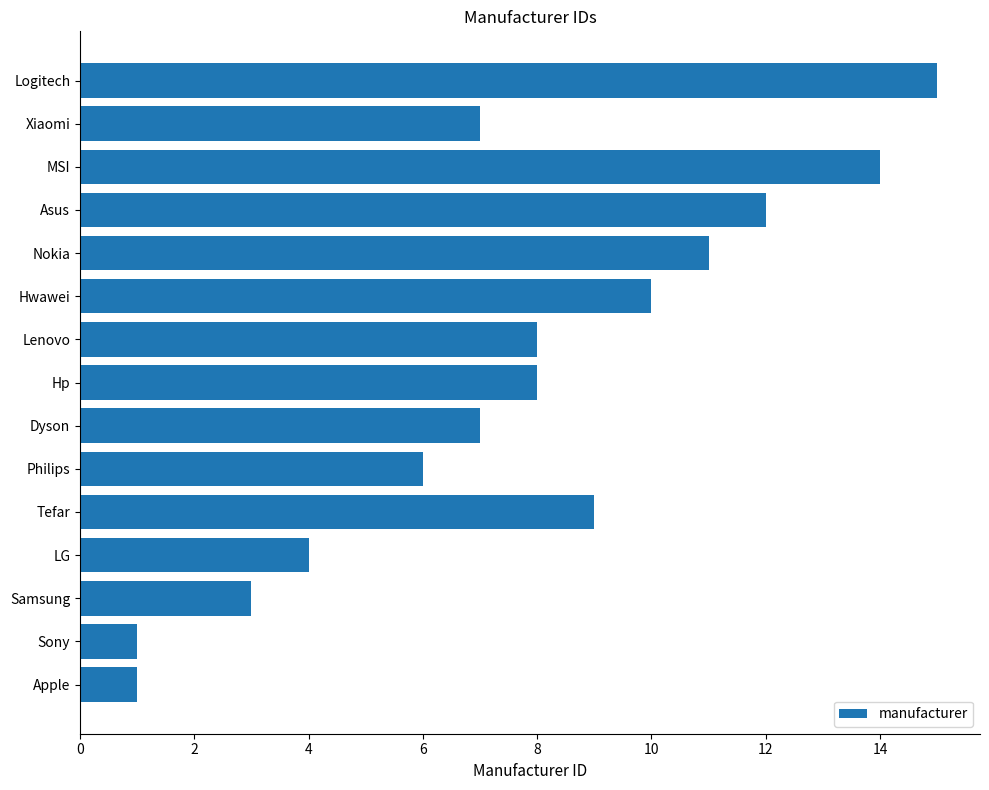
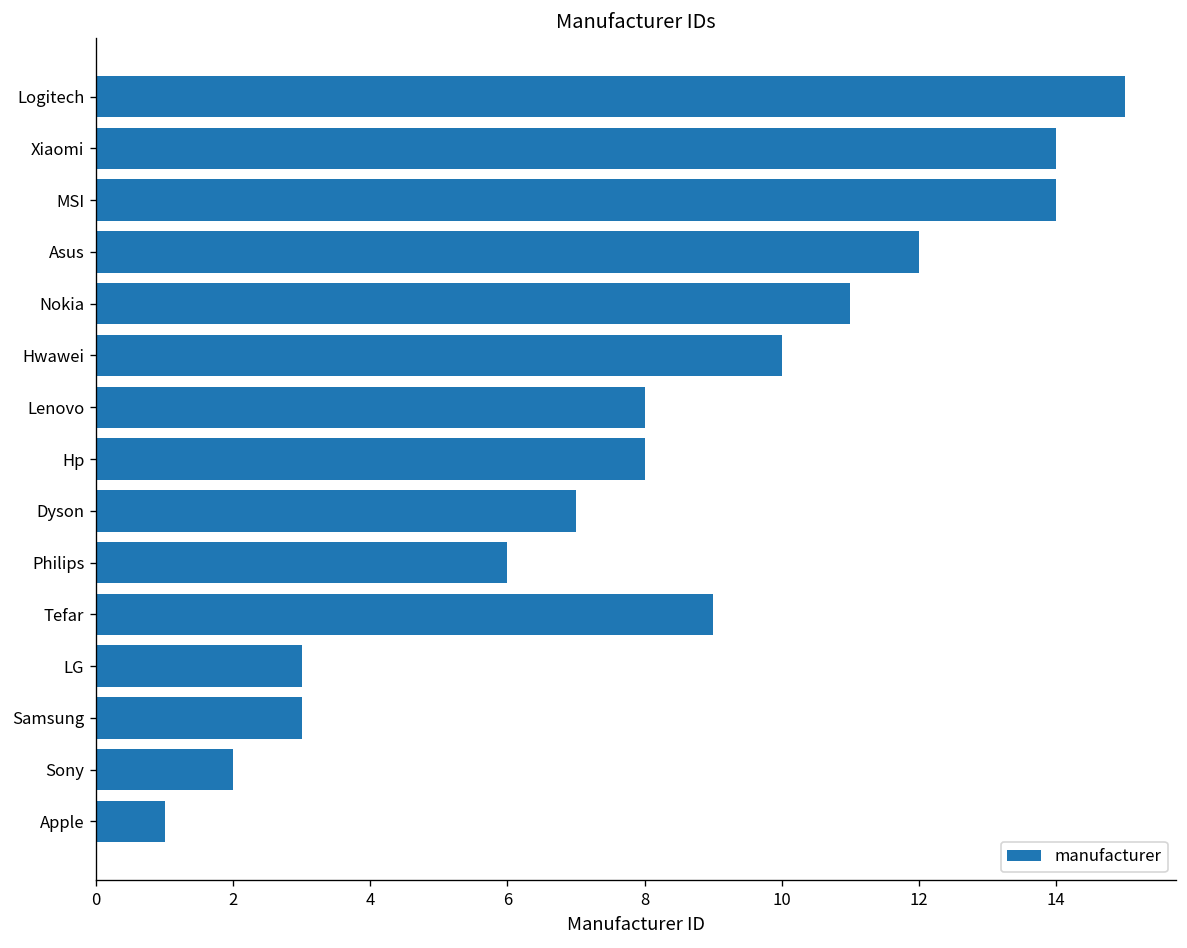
  {
    "Logitech": 15,
-   "Xiaomi": 7,
+   "Xiaomi": 14,
    "MSI": 14,
    "Asus": 12,
    "Nokia": 11,
    "Hwawei": 10,
    "Lenovo": 8,
    "Hp": 8,
    "Dyson": 7,
    "Philips": 6,
    "Tefar": 9,
-   "LG": 4,
+   "LG": 3,
    "Samsung": 3,
-   "Sony": 1,
+   "Sony": 2,
    "Apple": 1
  }
